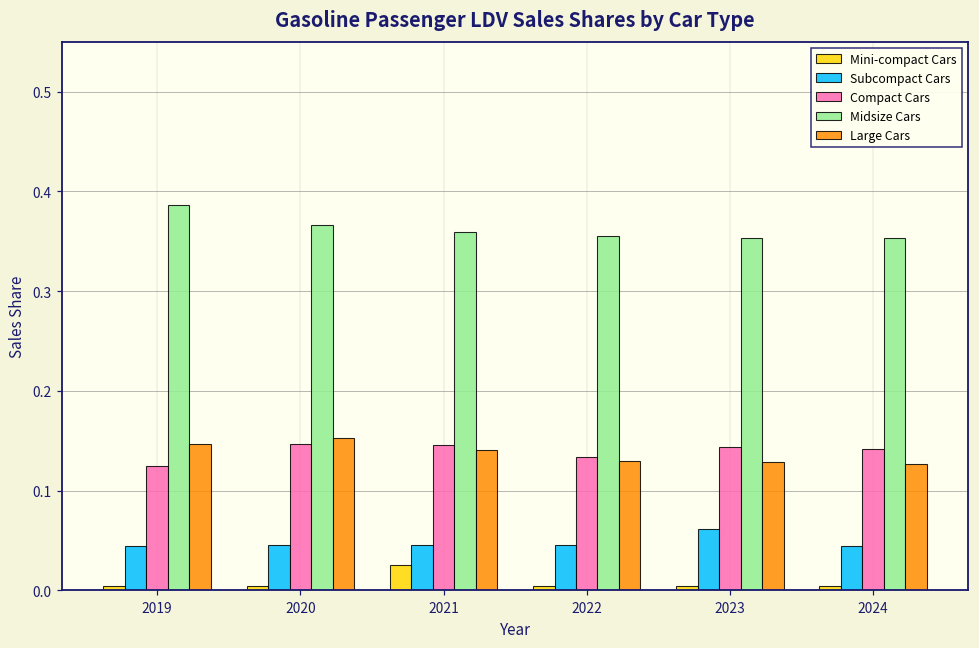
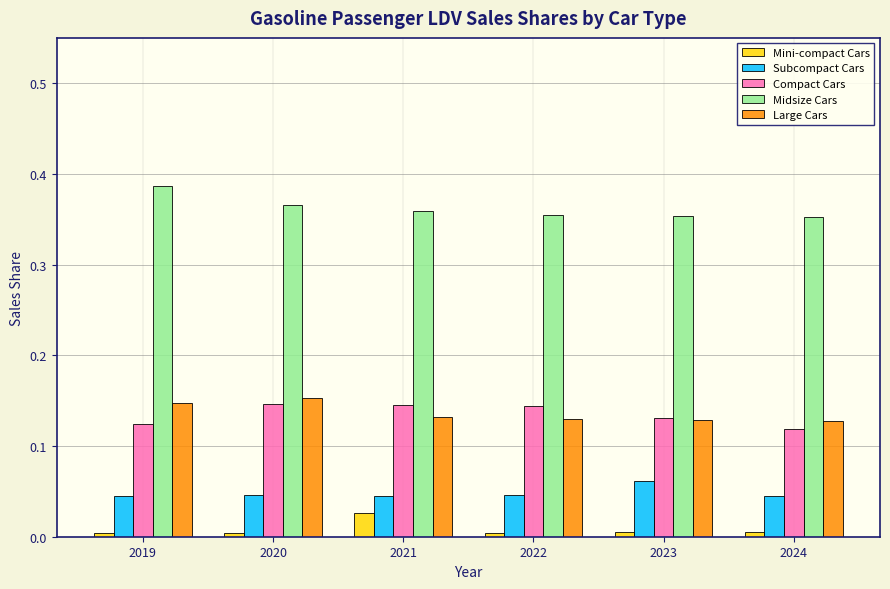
  {
    "Mini-compact Cars": {
      "2019": 0.00,
      "2020": 0.00,
      "2021": 0.03,
      "2022": 0.00,
      "2023": 0.00,
      "2024": 0.00
    },
    "Subcompact Cars": {
      "2019": 0.05,
      "2020": 0.05,
      "2021": 0.05,
      "2022": 0.05,
      "2023": 0.06,
      "2024": 0.04
    },
    "Compact Cars": {
      "2019": 0.12,
      "2020": 0.15,
      "2021": 0.15,
-     "2022": 0.13,
-     "2023": 0.14,
-     "2024": 0.14
+     "2022": 0.14,
+     "2023": 0.13,
+     "2024": 0.12
    },
    "Midsize Cars": {
      "2019": 0.39,
      "2020": 0.37,
      "2021": 0.36,
      "2022": 0.35,
      "2023": 0.35,
      "2024": 0.35
    },
    "Large Cars": {
      "2019": 0.15,
      "2020": 0.15,
-     "2021": 0.14,
+     "2021": 0.13,
      "2022": 0.13,
      "2023": 0.13,
      "2024": 0.13
    }
  }
